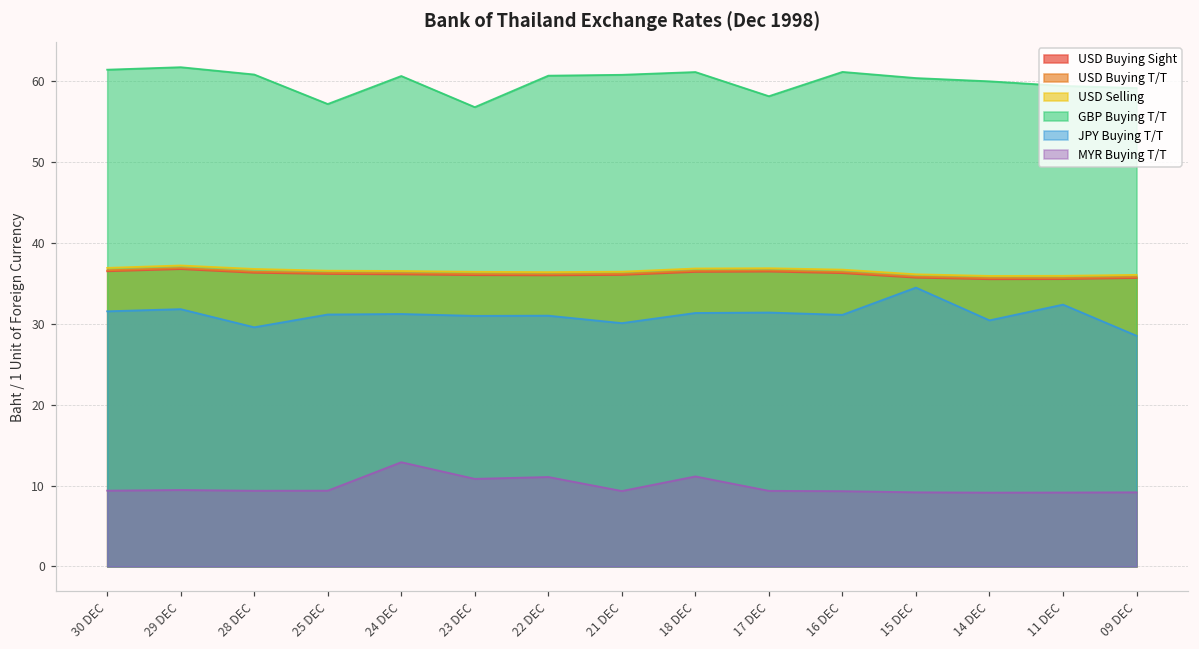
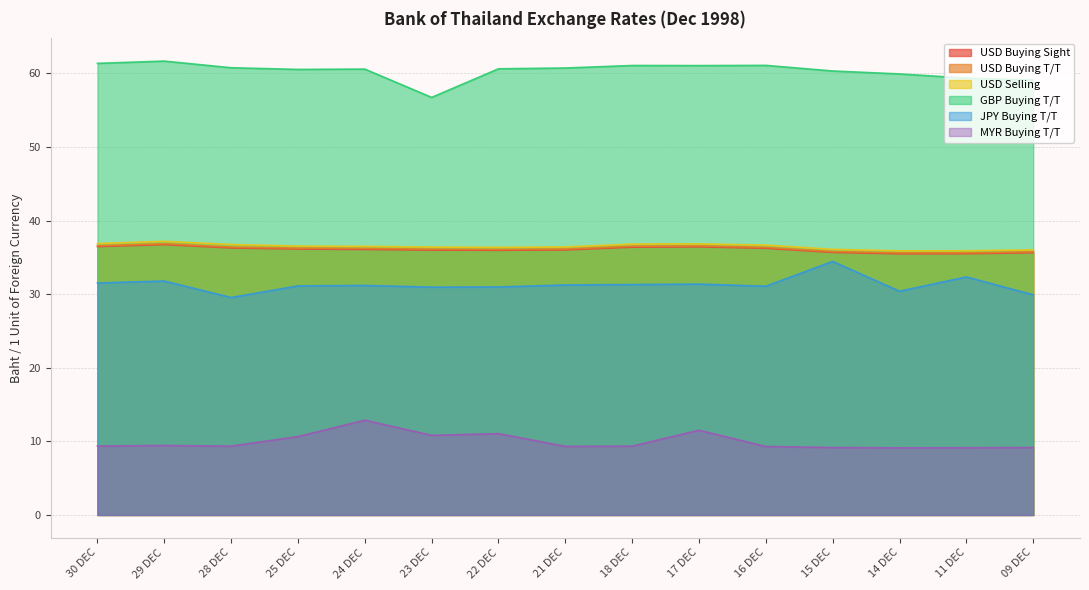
  {
    "GBP Buying T/T": {
      "30 DEC": 61,
      "29 DEC": 62,
      "28 DEC": 61,
-     "25 DEC": 57,
+     "25 DEC": 61,
      "24 DEC": 61,
      "23 DEC": 57,
      "22 DEC": 61,
      "21 DEC": 61,
      "18 DEC": 61,
-     "17 DEC": 58,
+     "17 DEC": 61,
      "16 DEC": 61,
      "15 DEC": 60,
      "14 DEC": 60
    },
    "JPY Buying T/T": {
      "30 DEC": 32,
      "29 DEC": 32,
      "28 DEC": 30,
      "25 DEC": 31,
      "24 DEC": 31,
      "23 DEC": 31,
      "22 DEC": 31,
-     "21 DEC": 30,
+     "21 DEC": 31,
      "18 DEC": 31,
      "17 DEC": 31,
      "16 DEC": 31,
      "15 DEC": 34,
      "14 DEC": 30,
      "11 DEC": 32,
-     "09 DEC": 29
+     "09 DEC": 30
    },
    "MYR Buying T/T": {
      "30 DEC": 9,
      "29 DEC": 9,
      "28 DEC": 9,
-     "25 DEC": 9,
+     "25 DEC": 11,
      "24 DEC": 13,
      "23 DEC": 11,
      "22 DEC": 11,
      "21 DEC": 9,
-     "18 DEC": 11,
-     "17 DEC": 9,
+     "18 DEC": 9,
+     "17 DEC": 12,
      "16 DEC": 9,
      "15 DEC": 9,
      "14 DEC": 9,
      "11 DEC": 9,
      "09 DEC": 9
    }
  }
